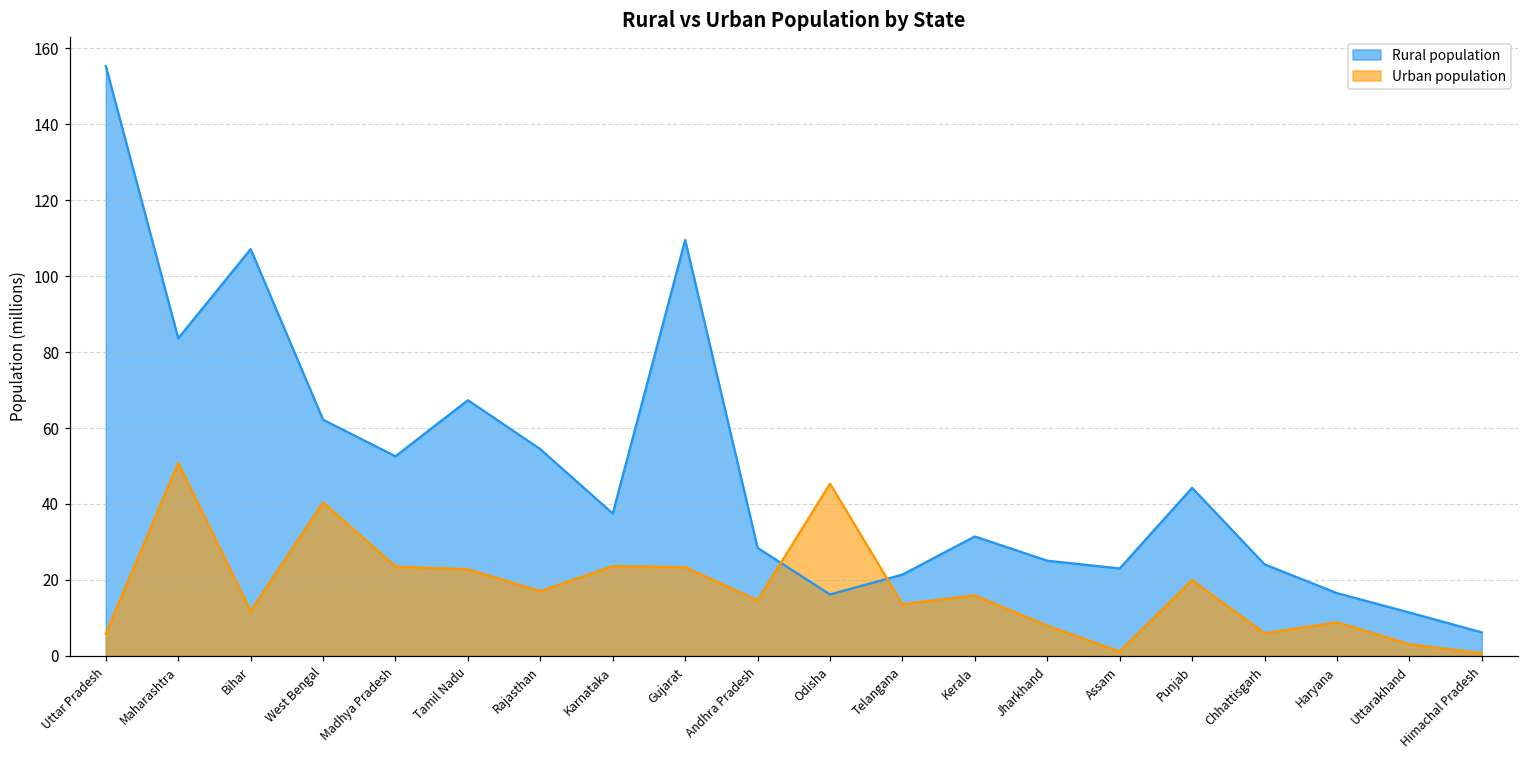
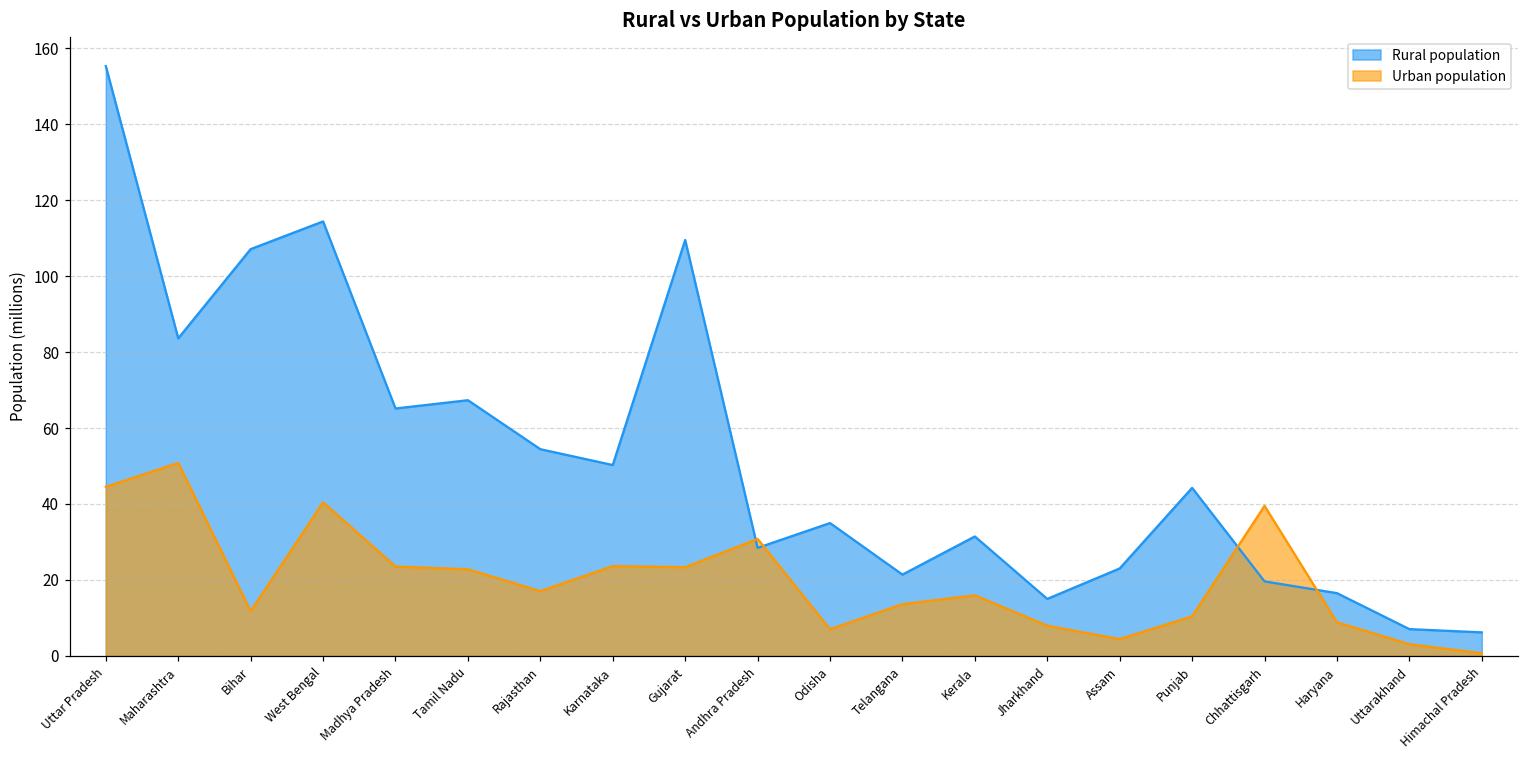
  {
    "Rural population": {
      "Uttar Pradesh": 155,
      "Maharashtra": 84,
      "Bihar": 107,
-     "West Bengal": 62,
-     "Madhya Pradesh": 53,
+     "West Bengal": 114,
+     "Madhya Pradesh": 65,
      "Tamil Nadu": 67,
      "Rajasthan": 54,
-     "Karnataka": 37,
+     "Karnataka": 50,
      "Gujarat": 110,
      "Andhra Pradesh": 28,
-     "Odisha": 16,
+     "Odisha": 35,
      "Telangana": 21,
      "Kerala": 31,
-     "Jharkhand": 25,
+     "Jharkhand": 15,
      "Assam": 23,
      "Punjab": 44,
-     "Chhattisgarh": 24,
+     "Chhattisgarh": 20,
      "Haryana": 17,
-     "Uttarakhand": 11,
+     "Uttarakhand": 7,
      "Himachal Pradesh": 6
    },
    "Urban population": {
-     "Uttar Pradesh": 6,
+     "Uttar Pradesh": 44,
      "Maharashtra": 51,
      "Bihar": 12,
      "West Bengal": 40,
      "Madhya Pradesh": 24,
      "Tamil Nadu": 23,
      "Rajasthan": 17,
      "Karnataka": 24,
      "Gujarat": 23,
-     "Andhra Pradesh": 15,
-     "Odisha": 45,
+     "Andhra Pradesh": 31,
+     "Odisha": 7,
      "Telangana": 14,
      "Kerala": 16,
      "Jharkhand": 8,
-     "Assam": 1,
-     "Punjab": 20,
-     "Chhattisgarh": 6,
+     "Assam": 4,
+     "Punjab": 10,
+     "Chhattisgarh": 40,
      "Haryana": 9,
      "Uttarakhand": 3,
      "Himachal Pradesh": 1
    }
  }
